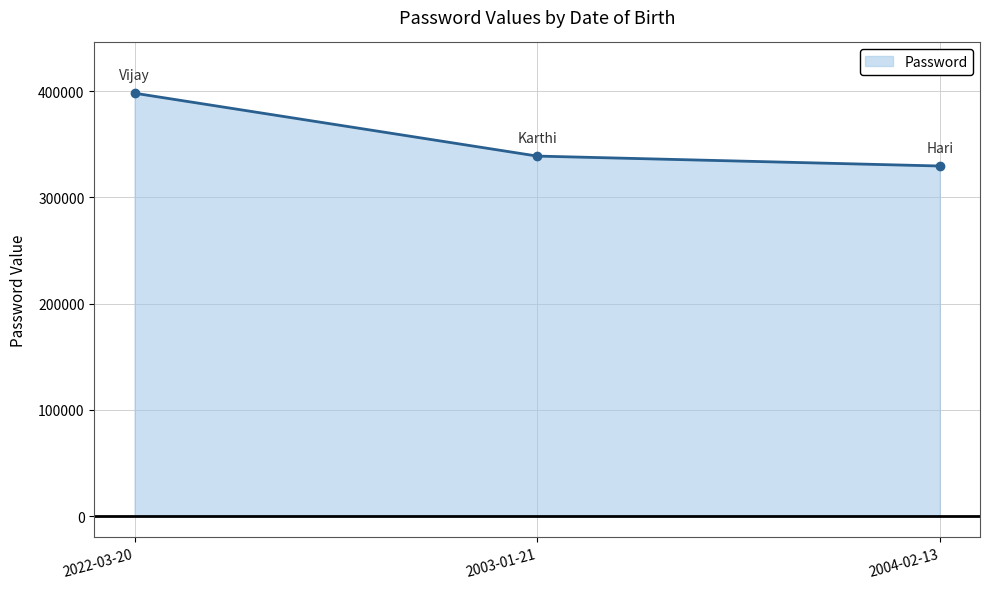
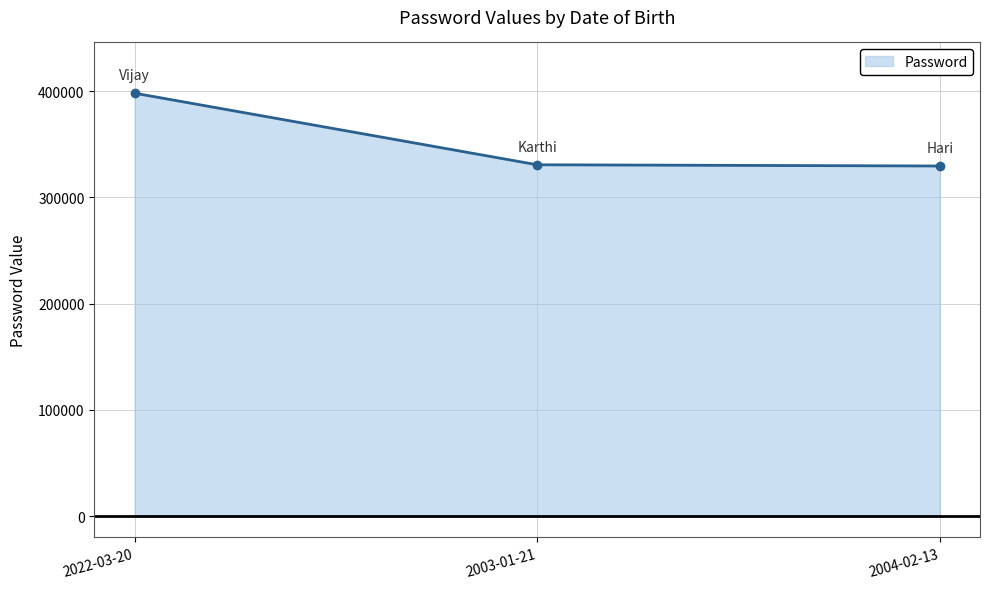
  {
    "2022-03-20": 398000,
-   "2003-01-21": 339000,
+   "2003-01-21": 331000,
    "2004-02-13": 329000
  }
